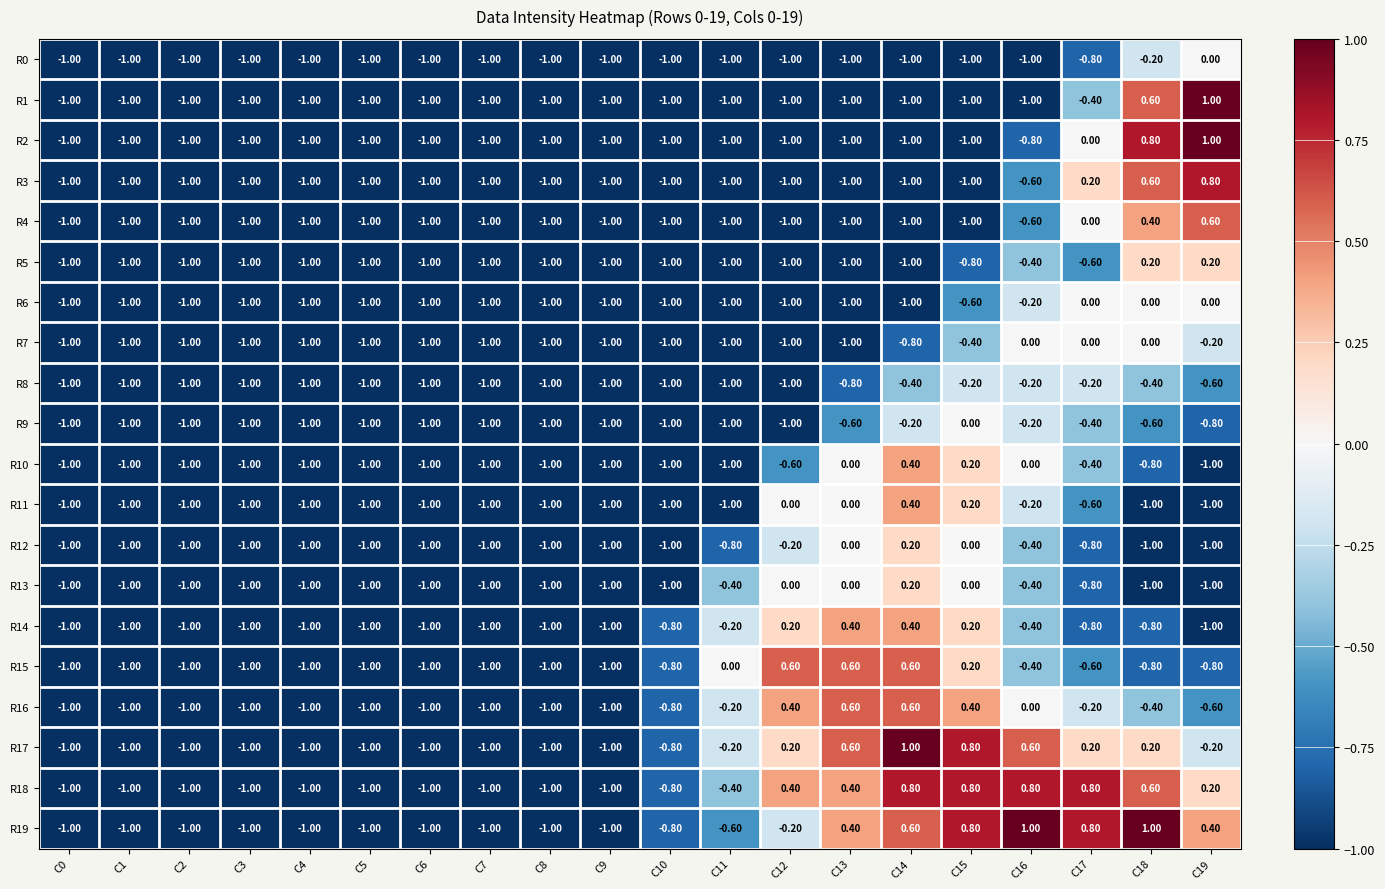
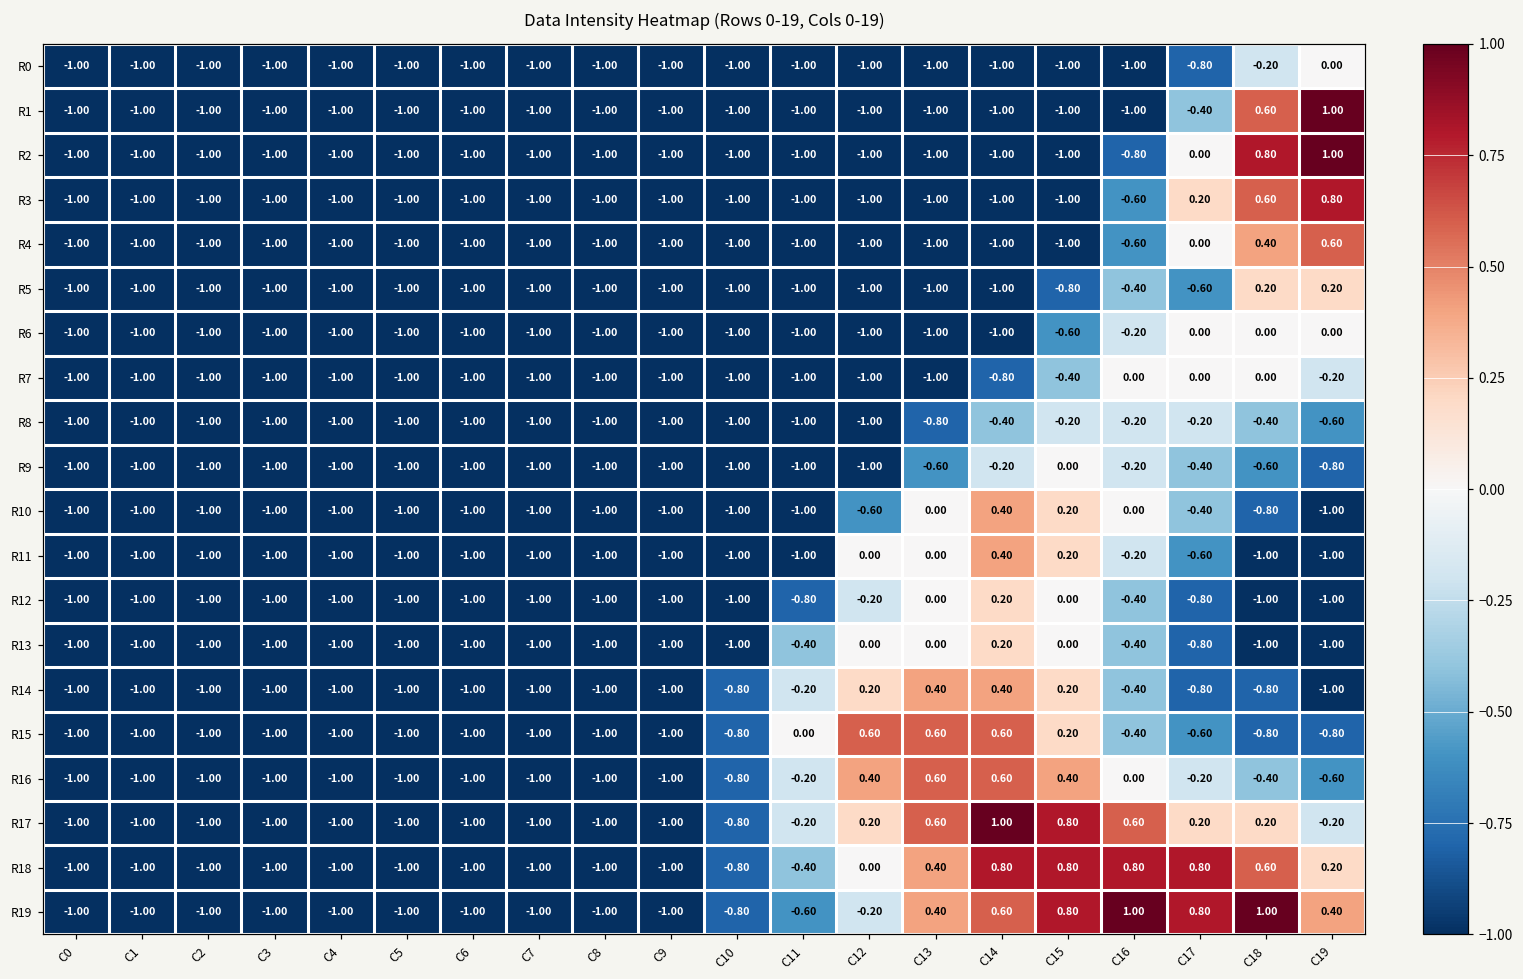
  {
    "R18": {
      "C0": -1.00,
      "C1": -1.00,
      "C2": -1.00,
      "C3": -1.00,
      "C4": -1.00,
      "C5": -1.00,
      "C6": -1.00,
      "C7": -1.00,
      "C8": -1.00,
      "C9": -1.00,
      "C10": -0.80,
      "C11": -0.40,
-     "C12": 0.40,
+     "C12": 0.00,
      "C13": 0.40,
      "C14": 0.80,
      "C15": 0.80,
      "C16": 0.80,
      "C17": 0.80,
      "C18": 0.60,
      "C19": 0.20
    }
  }
